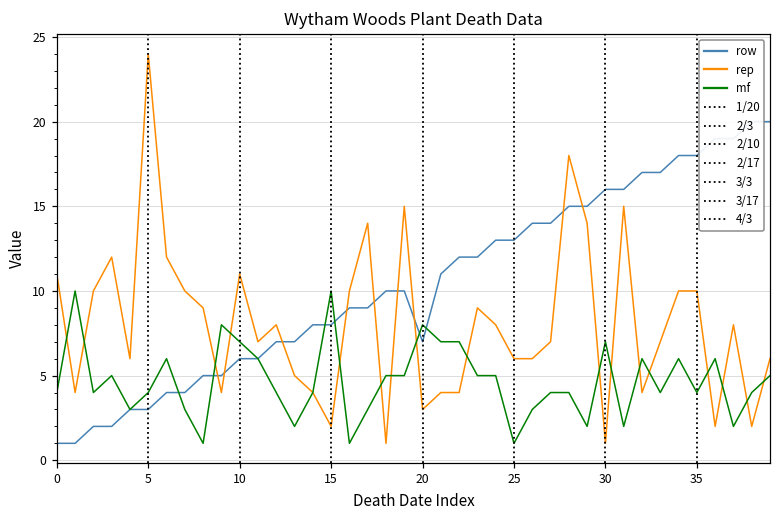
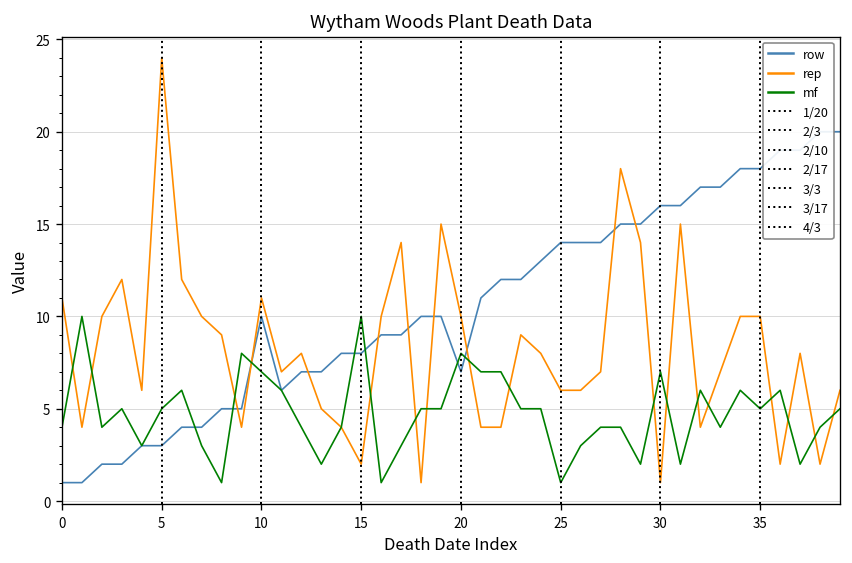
  {
    "row": {
      "0": 1,
      "5": 3,
-     "10": 6,
+     "10": 10,
      "15": 8,
      "20": 7,
-     "25": 13,
+     "25": 14,
      "30": 16,
      "35": 18
    },
    "rep": {
      "0": 11,
      "5": 24,
      "10": 11,
      "15": 2,
-     "20": 3,
+     "20": 10,
      "25": 6,
      "30": 1,
      "35": 10
    },
    "mf": {
      "0": 4,
-     "5": 4,
+     "5": 5,
      "10": 7,
      "15": 10,
      "20": 8,
      "25": 1,
      "30": 7,
-     "35": 4
+     "35": 5
    }
  }
